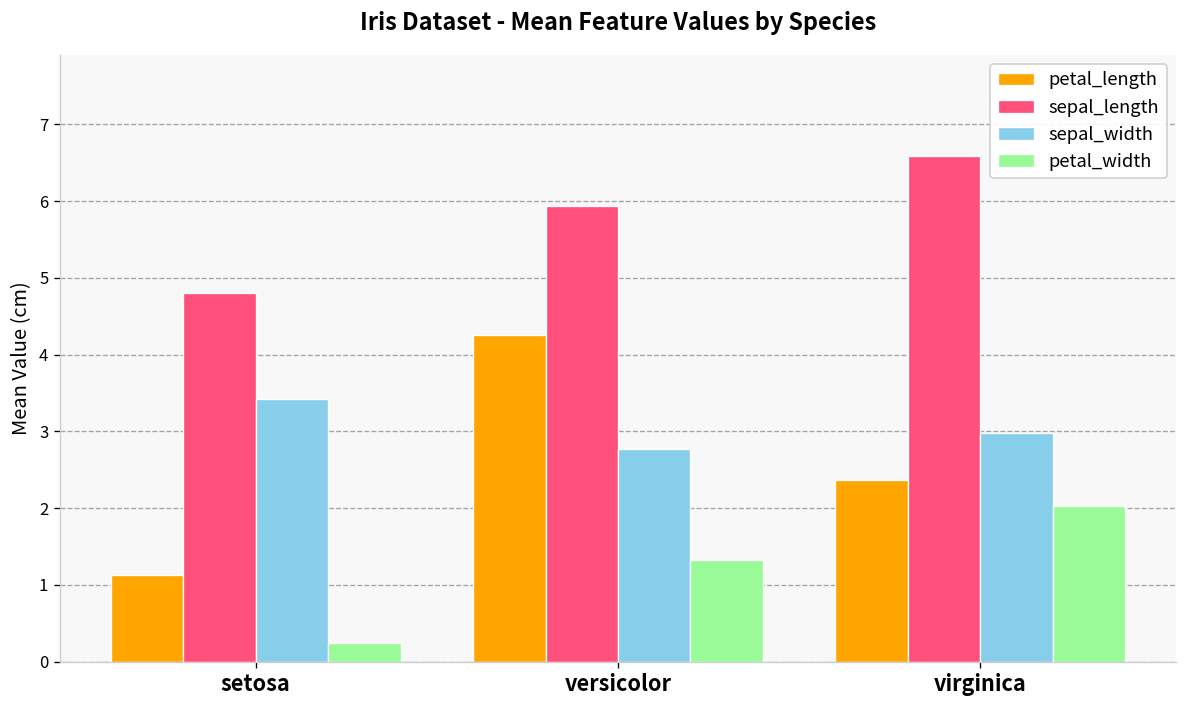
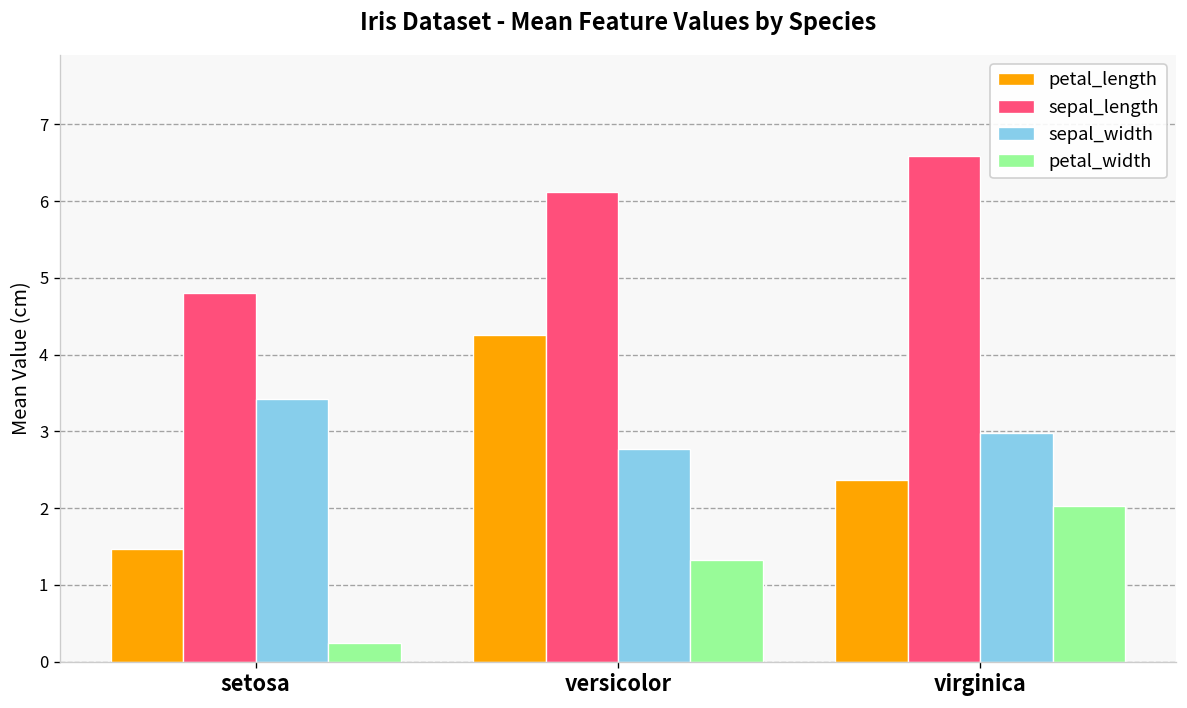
  {
    "petal_length": {
-     "setosa": 1.1,
+     "setosa": 1.5,
      "versicolor": 4.3,
      "virginica": 2.4
    },
    "sepal_length": {
      "setosa": 4.8,
-     "versicolor": 5.9,
+     "versicolor": 6.1,
      "virginica": 6.6
    },
    "sepal_width": {
      "setosa": 3.4,
      "versicolor": 2.8,
      "virginica": 3.0
    },
    "petal_width": {
      "setosa": 0.2,
      "versicolor": 1.3,
      "virginica": 2.0
    }
  }
